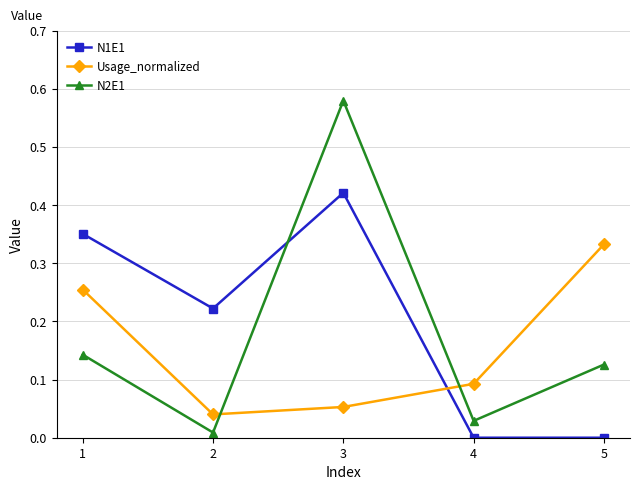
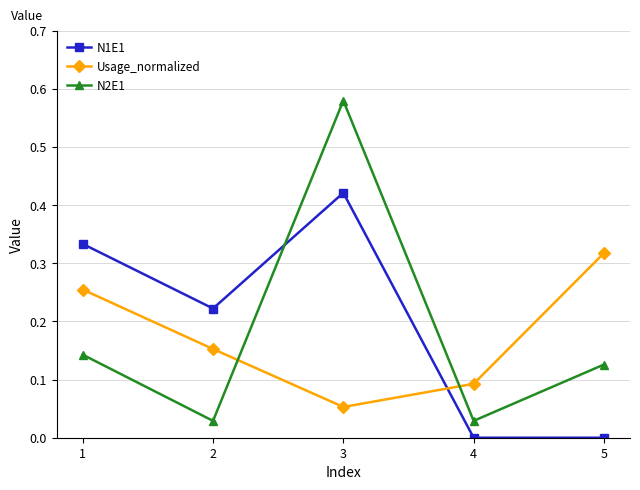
  {
    "N1E1": {
-     "1": 0.35,
+     "1": 0.33,
      "2": 0.22,
      "3": 0.42,
      "4": 0.00,
      "5": 0.00
    },
    "Usage_normalized": {
      "1": 0.25,
-     "2": 0.04,
+     "2": 0.15,
      "3": 0.05,
      "4": 0.09,
-     "5": 0.33
+     "5": 0.32
    },
    "N2E1": {
      "1": 0.14,
-     "2": 0.01,
+     "2": 0.03,
      "3": 0.58,
      "4": 0.03,
      "5": 0.13
    }
  }
